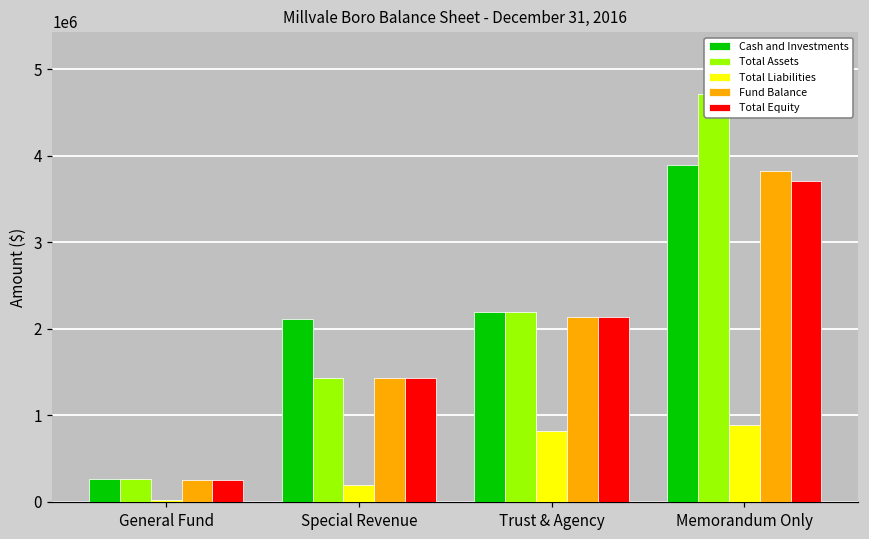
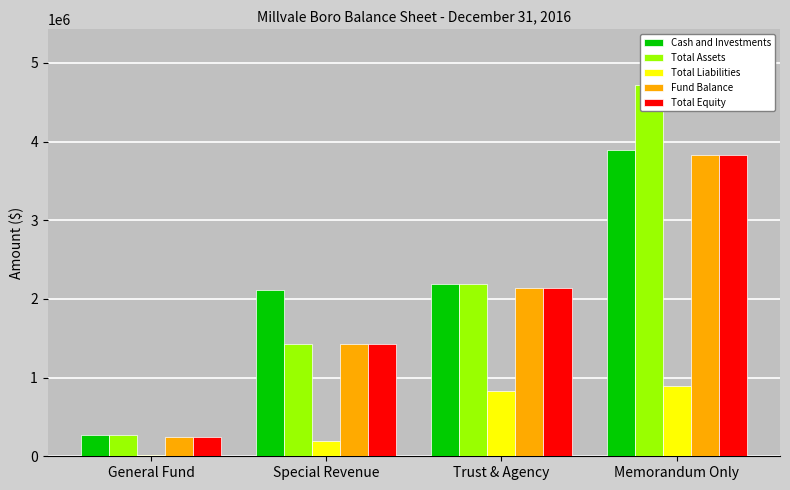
  {
    "Cash and Investments": {
      "General Fund": 300000,
      "Special Revenue": 2100000,
      "Trust & Agency": 2200000,
      "Memorandum Only": 3900000
    },
    "Total Assets": {
      "General Fund": 300000,
      "Special Revenue": 1400000,
      "Trust & Agency": 2200000
    },
    "Total Liabilities": {
      "Special Revenue": 200000,
      "Trust & Agency": 800000,
      "Memorandum Only": 900000
    },
    "Fund Balance": {
      "General Fund": 200000,
      "Special Revenue": 1400000,
      "Trust & Agency": 2100000,
      "Memorandum Only": 3800000
    },
    "Total Equity": {
      "General Fund": 200000,
      "Special Revenue": 1400000,
      "Trust & Agency": 2100000,
-     "Memorandum Only": 3700000
+     "Memorandum Only": 3800000
    }
  }
